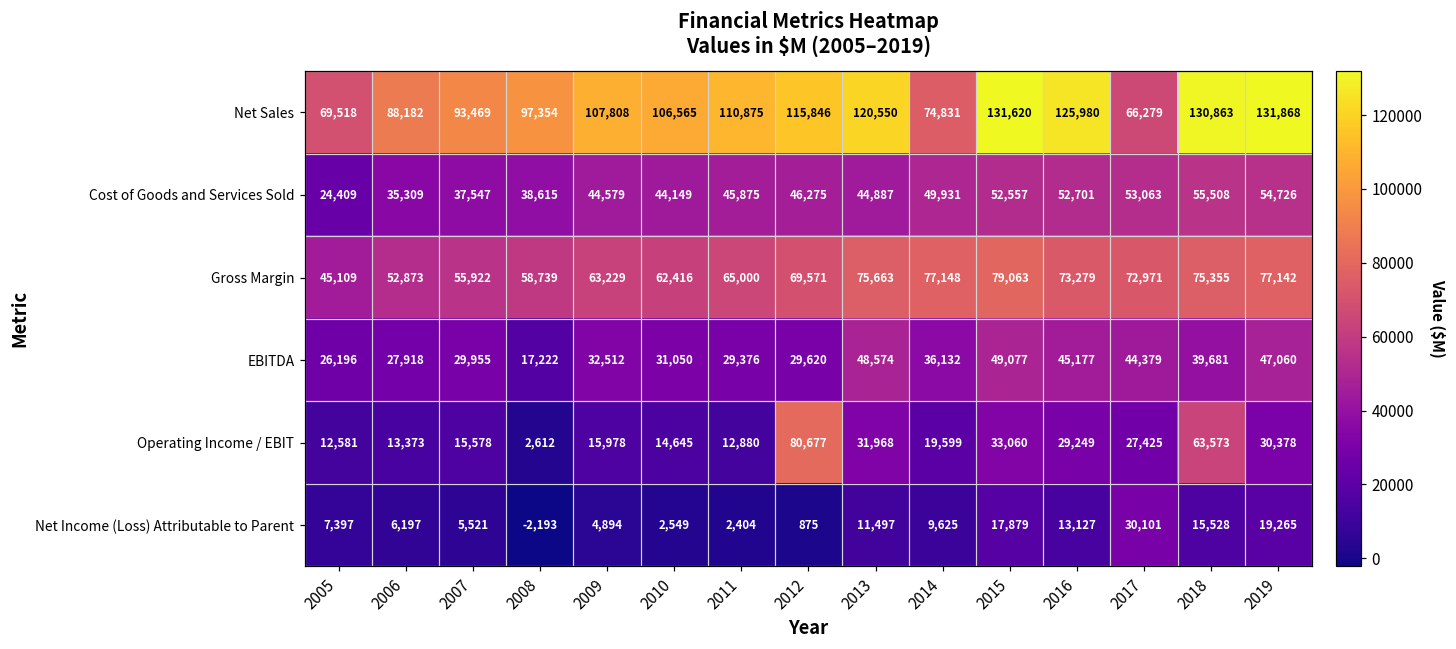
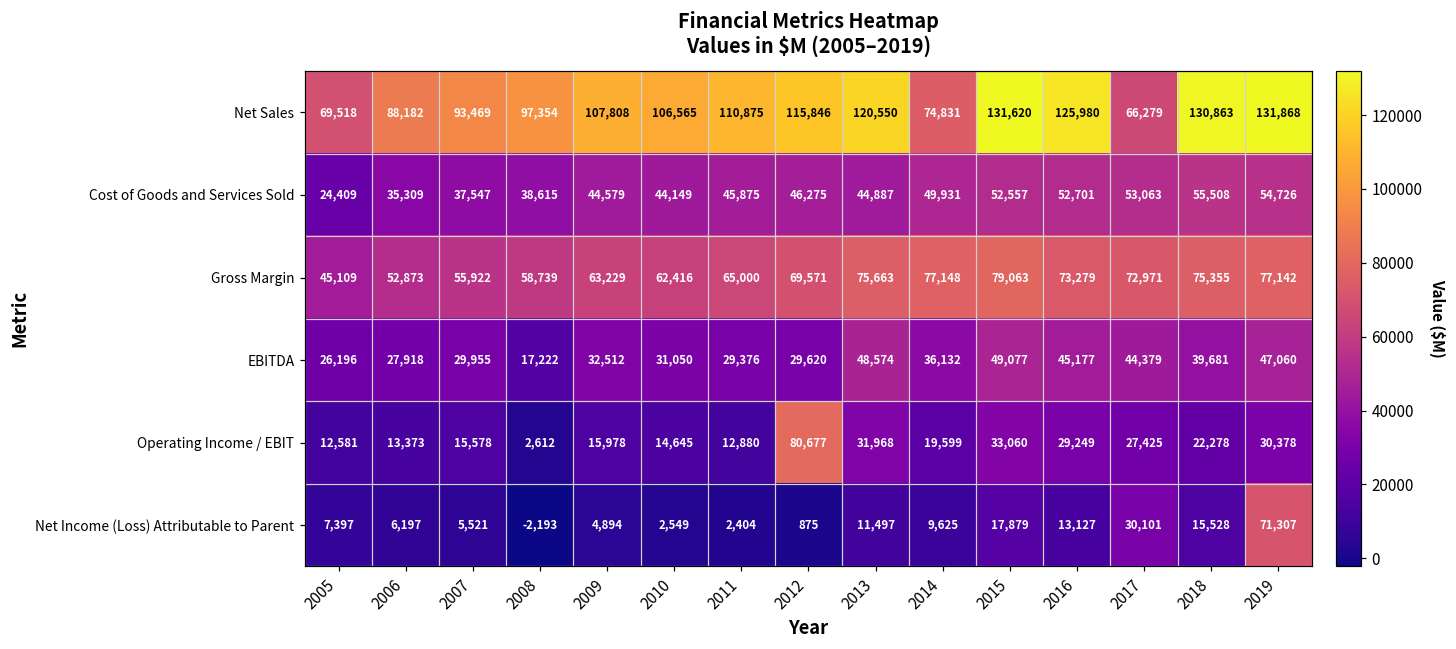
  {
    "Net Sales": {
      "2005": "69,518",
      "2006": "88,182",
      "2007": "93,469",
      "2008": "97,354",
      "2009": "107,808",
      "2010": "106,565",
      "2011": "110,875",
      "2012": "115,846",
      "2013": "120,550",
      "2014": "74,831",
      "2015": "131,620",
      "2016": "125,980",
      "2017": "66,279",
      "2018": "130,863",
      "2019": "131,868"
    },
    "Cost of Goods and Services Sold": {
      "2005": "24,409",
      "2006": "35,309",
      "2007": "37,547",
      "2008": "38,615",
      "2009": "44,579",
      "2010": "44,149",
      "2011": "45,875",
      "2012": "46,275",
      "2013": "44,887",
      "2014": "49,931",
      "2015": "52,557",
      "2016": "52,701",
      "2017": "53,063",
      "2018": "55,508",
      "2019": "54,726"
    },
    "Gross Margin": {
      "2005": "45,109",
      "2006": "52,873",
      "2007": "55,922",
      "2008": "58,739",
      "2009": "63,229",
      "2010": "62,416",
      "2011": "65,000",
      "2012": "69,571",
      "2013": "75,663",
      "2014": "77,148",
      "2015": "79,063",
      "2016": "73,279",
      "2017": "72,971",
      "2018": "75,355",
      "2019": "77,142"
    },
    "EBITDA": {
      "2005": "26,196",
      "2006": "27,918",
      "2007": "29,955",
      "2008": "17,222",
      "2009": "32,512",
      "2010": "31,050",
      "2011": "29,376",
      "2012": "29,620",
      "2013": "48,574",
      "2014": "36,132",
      "2015": "49,077",
      "2016": "45,177",
      "2017": "44,379",
      "2018": "39,681",
      "2019": "47,060"
    },
    "Operating Income / EBIT": {
      "2005": "12,581",
      "2006": "13,373",
      "2007": "15,578",
      "2008": "2,612",
      "2009": "15,978",
      "2010": "14,645",
      "2011": "12,880",
      "2012": "80,677",
      "2013": "31,968",
      "2014": "19,599",
      "2015": "33,060",
      "2016": "29,249",
      "2017": "27,425",
-     "2018": "63,573",
+     "2018": "22,278",
      "2019": "30,378"
    },
    "Net Income (Loss) Attributable to Parent": {
      "2005": "7,397",
      "2006": "6,197",
      "2007": "5,521",
      "2008": "-2,193",
      "2009": "4,894",
      "2010": "2,549",
      "2011": "2,404",
      "2012": "875",
      "2013": "11,497",
      "2014": "9,625",
      "2015": "17,879",
      "2016": "13,127",
      "2017": "30,101",
      "2018": "15,528",
-     "2019": "19,265"
+     "2019": "71,307"
    }
  }
